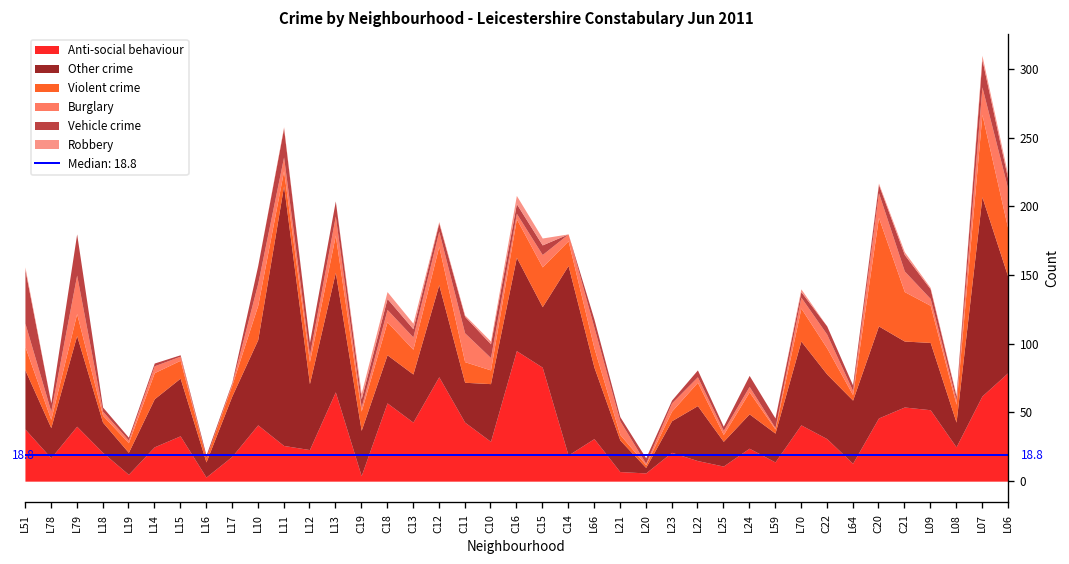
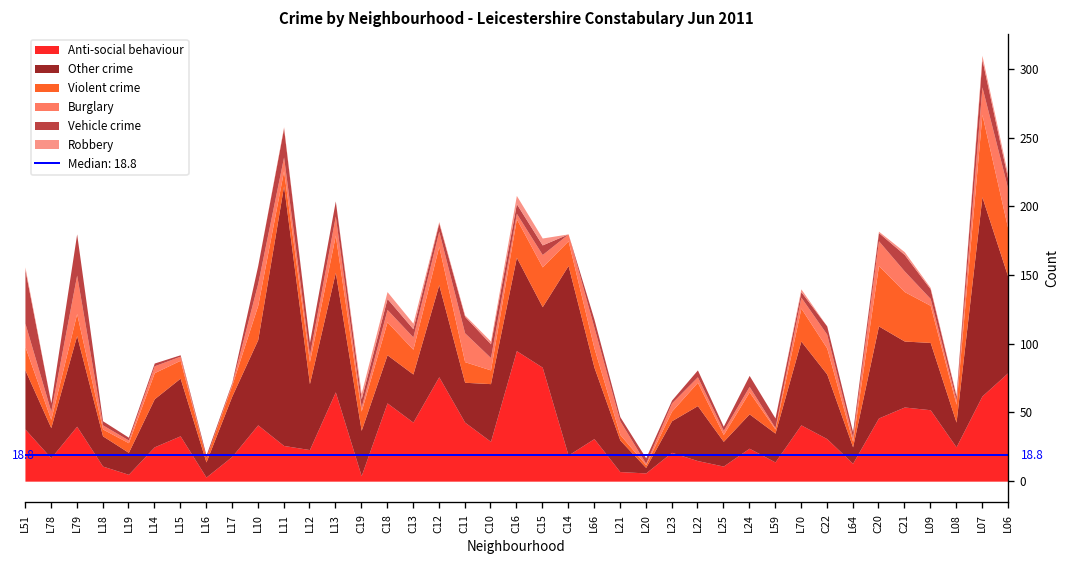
  {
    "Anti-social behaviour": {
      "L51": 38,
      "L79": 40,
-     "L18": 21,
+     "L18": 11,
      "L19": 5,
      "L14": 25,
      "L15": 33,
      "L16": 3,
      "L17": 18,
      "L10": 41,
      "L11": 26,
      "L12": 23,
      "L13": 65,
      "C19": 4,
      "C18": 57,
      "C13": 43,
      "C12": 76,
      "C11": 43,
      "C10": 29,
      "C16": 95,
      "C15": 83,
      "C14": 19,
      "L66": 31,
      "L21": 7,
      "L20": 6,
      "L23": 21,
      "L22": 15,
      "L25": 11,
      "L24": 24,
      "L59": 14,
      "L70": 41,
      "C22": 31,
      "L64": 13,
      "C20": 46,
      "C21": 54,
      "L09": 52,
      "L08": 25,
      "L07": 62,
      "L06": 79
    },
    "Other crime": {
      "L51": 43,
      "L78": 22,
      "L79": 66,
      "L18": 22,
      "L19": 16,
      "L14": 35,
      "L15": 42,
      "L16": 11,
      "L17": 44,
      "L10": 62,
      "L11": 189,
      "L12": 48,
      "L13": 87,
      "C19": 33,
      "C18": 35,
      "C13": 35,
      "C12": 67,
      "C11": 29,
      "C10": 42,
      "C16": 68,
      "C15": 44,
      "C14": 138,
      "L66": 52,
      "L21": 23,
      "L23": 23,
      "L22": 40,
      "L25": 18,
      "L24": 25,
      "L59": 21,
      "L70": 61,
      "C22": 47,
-     "L64": 46,
+     "L64": 12,
      "C20": 67,
      "C21": 48,
      "L09": 49,
      "L08": 18,
      "L07": 145,
      "L06": 70
    },
    "Violent crime": {
      "L51": 17,
      "L78": 6,
      "L79": 16,
      "L18": 5,
      "L14": 19,
      "L15": 13,
      "L10": 25,
      "L11": 11,
      "L12": 16,
      "L13": 27,
      "C19": 14,
      "C18": 24,
      "C13": 18,
      "C12": 28,
      "C11": 15,
      "C10": 10,
      "C16": 28,
      "C15": 29,
      "C14": 18,
      "L66": 14,
      "L21": 4,
      "L23": 7,
      "L22": 17,
      "L25": 5,
      "L24": 16,
      "L70": 24,
      "C22": 19,
      "L64": 4,
-     "C20": 79,
+     "C20": 44,
      "C21": 36,
      "L09": 27,
      "L08": 13,
      "L07": 60,
      "L06": 35
    },
    "Vehicle crime": {
      "C19": 6,
      "C18": 8,
      "C13": 6,
      "C16": 7,
      "C15": 7,
      "L07": 20,
      "L06": 7
    }
  }
